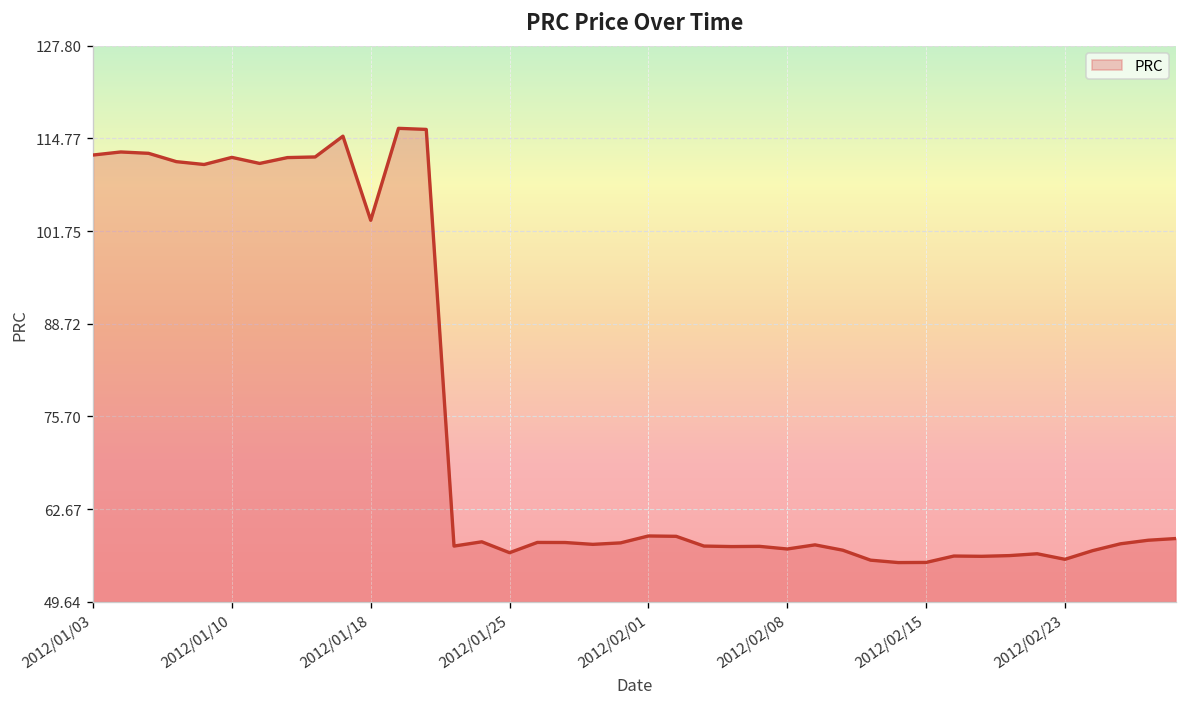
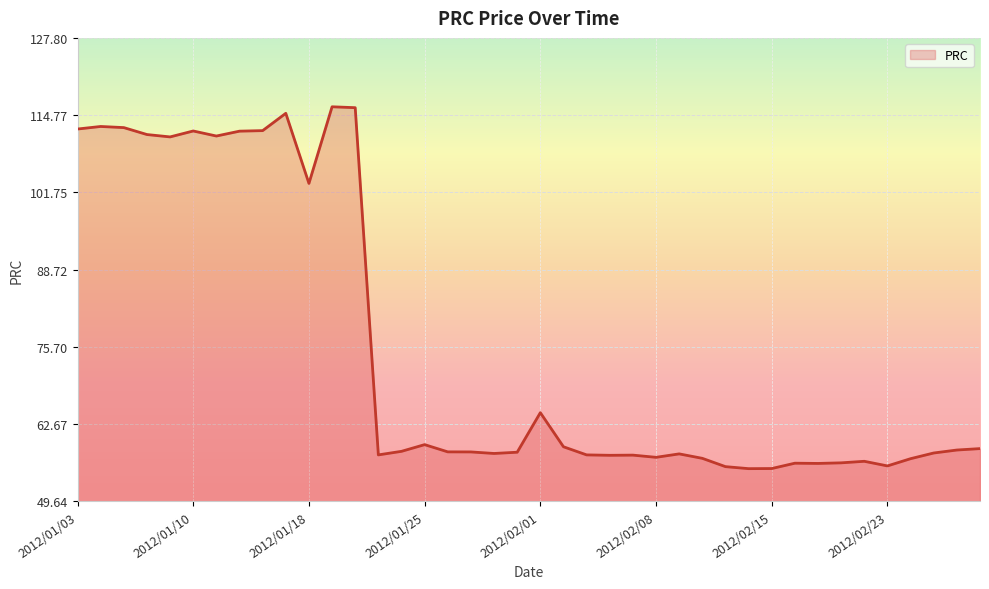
  {
    "2012/01/03": 112,
    "2012/01/10": 112,
    "2012/01/18": 103,
-   "2012/01/25": 57,
-   "2012/02/01": 59,
+   "2012/01/25": 59,
+   "2012/02/01": 65,
    "2012/02/08": 57,
    "2012/02/15": 55,
    "2012/02/23": 56
  }
